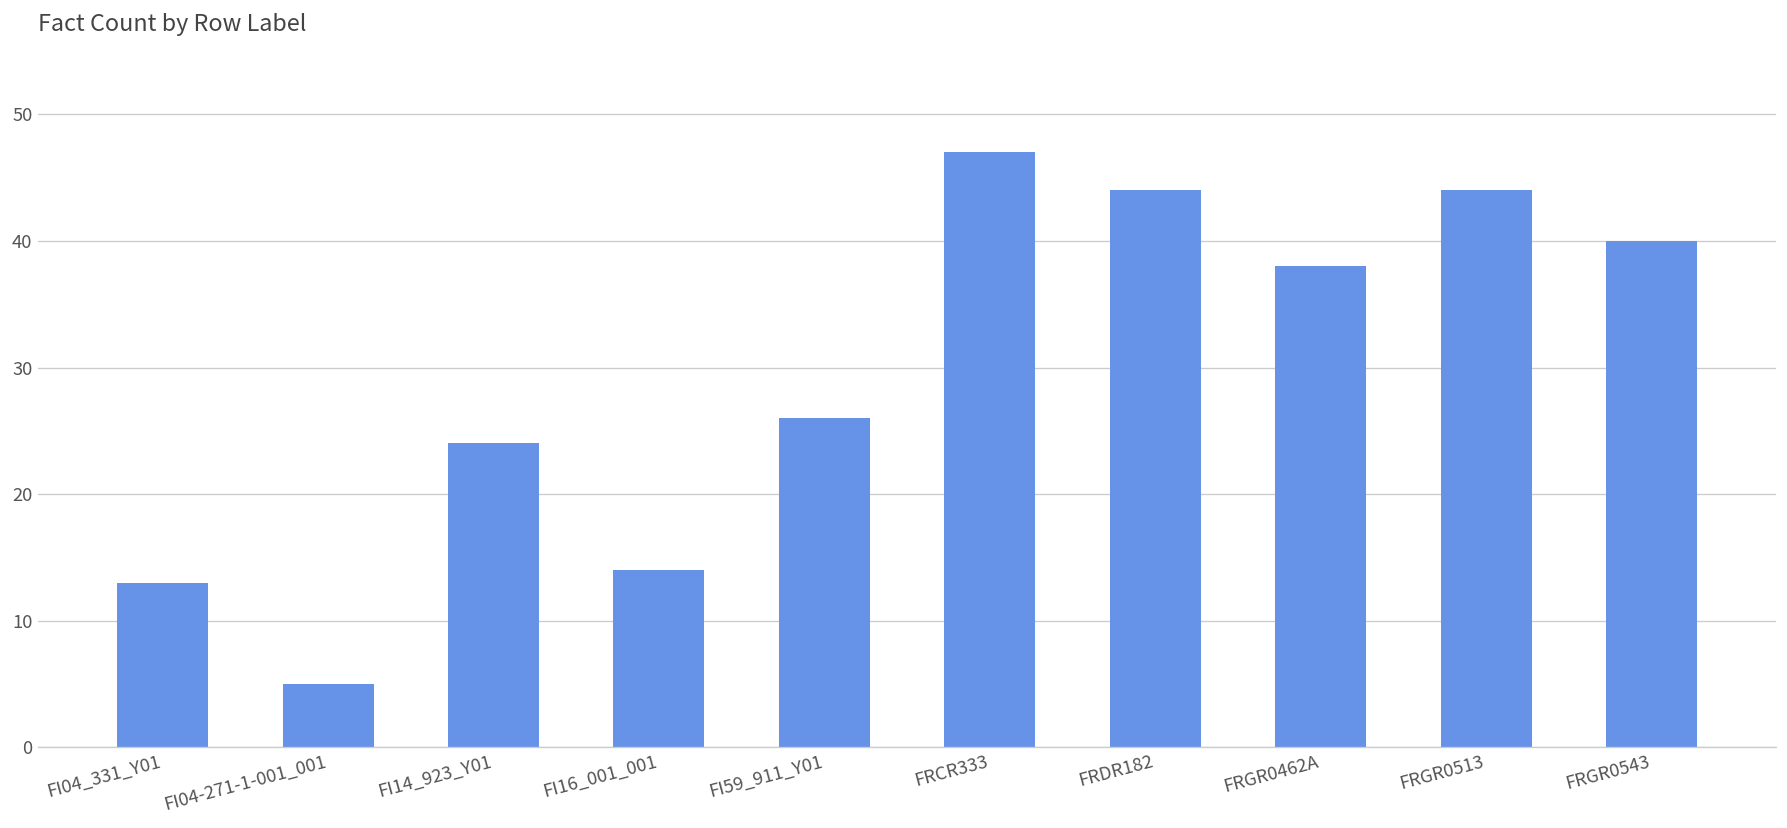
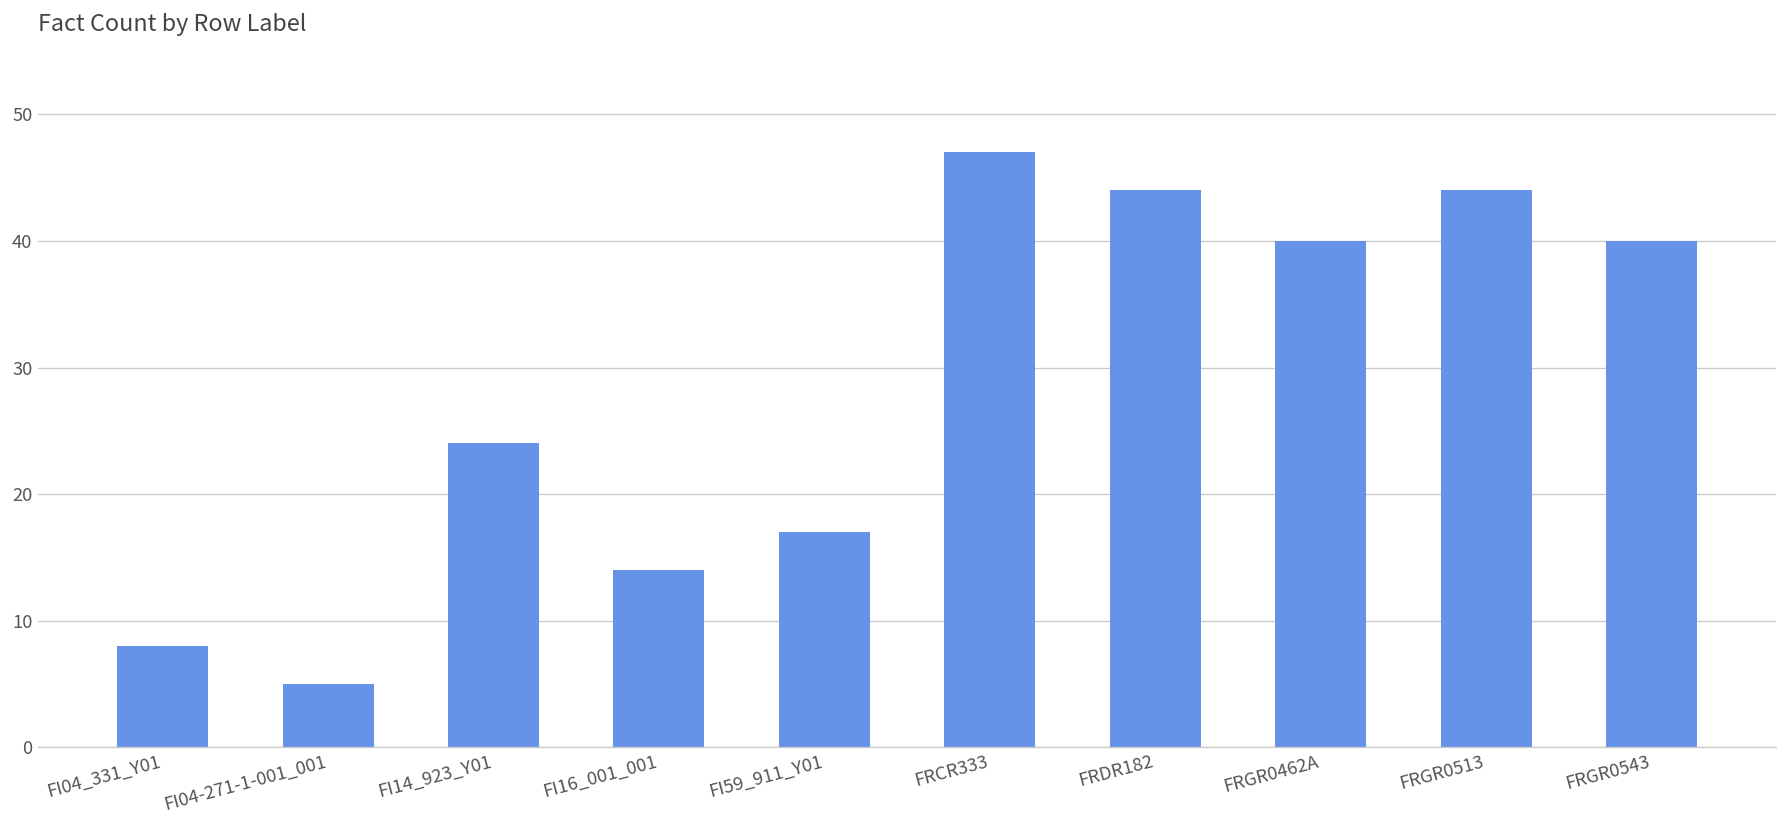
  {
-   "FI04_331_Y01": 13,
+   "FI04_331_Y01": 8,
    "FI04-271-1-001_001": 5,
    "FI14_923_Y01": 24,
    "FI16_001_001": 14,
-   "FI59_911_Y01": 26,
+   "FI59_911_Y01": 17,
    "FRCR333": 47,
    "FRDR182": 44,
-   "FRGR0462A": 38,
+   "FRGR0462A": 40,
    "FRGR0513": 44,
    "FRGR0543": 40
  }
